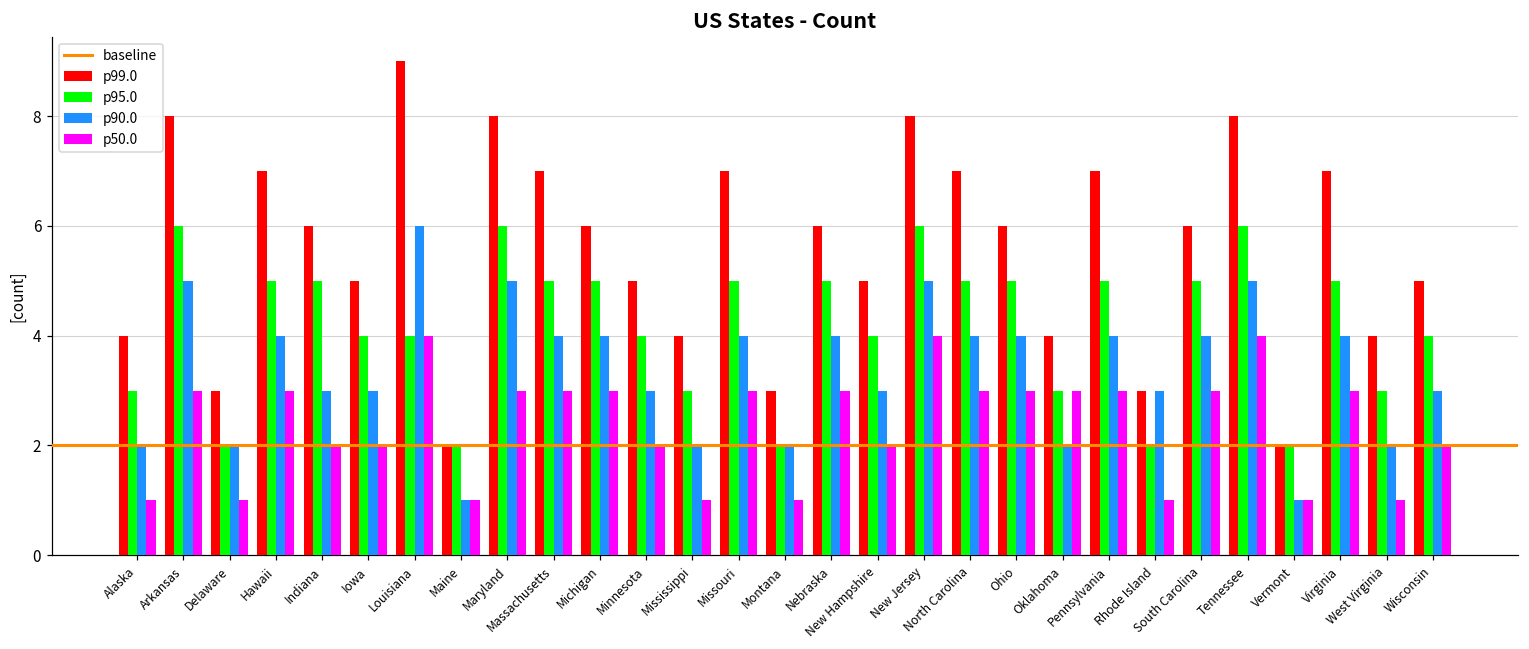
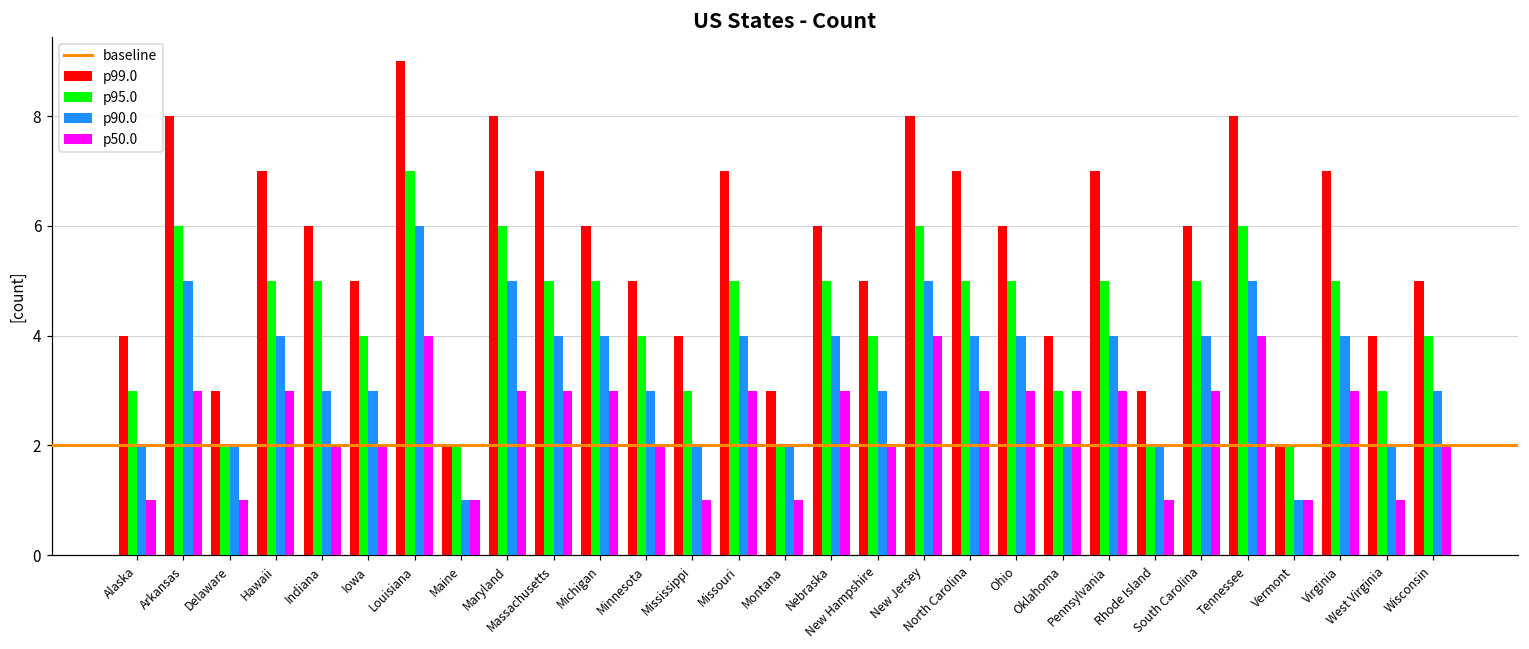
  {
    "p99.0": {
      "Alaska": 4,
      "Arkansas": 8,
      "Delaware": 3,
      "Hawaii": 7,
      "Indiana": 6,
      "Iowa": 5,
      "Louisiana": 9,
      "Maine": 2,
      "Maryland": 8,
      "Massachusetts": 7,
      "Michigan": 6,
      "Minnesota": 5,
      "Mississippi": 4,
      "Missouri": 7,
      "Montana": 3,
      "Nebraska": 6,
      "New Hampshire": 5,
      "New Jersey": 8,
      "North Carolina": 7,
      "Ohio": 6,
      "Oklahoma": 4,
      "Pennsylvania": 7,
      "Rhode Island": 3,
      "South Carolina": 6,
      "Tennessee": 8,
      "Vermont": 2,
      "Virginia": 7,
      "West Virginia": 4,
      "Wisconsin": 5
    },
    "p95.0": {
      "Alaska": 3,
      "Arkansas": 6,
      "Delaware": 2,
      "Hawaii": 5,
      "Indiana": 5,
      "Iowa": 4,
-     "Louisiana": 4,
+     "Louisiana": 7,
      "Maine": 2,
      "Maryland": 6,
      "Massachusetts": 5,
      "Michigan": 5,
      "Minnesota": 4,
      "Mississippi": 3,
      "Missouri": 5,
      "Montana": 2,
      "Nebraska": 5,
      "New Hampshire": 4,
      "New Jersey": 6,
      "North Carolina": 5,
      "Ohio": 5,
      "Oklahoma": 3,
      "Pennsylvania": 5,
      "Rhode Island": 2,
      "South Carolina": 5,
      "Tennessee": 6,
      "Vermont": 2,
      "Virginia": 5,
      "West Virginia": 3,
      "Wisconsin": 4
    },
    "p90.0": {
      "Alaska": 2,
      "Arkansas": 5,
      "Delaware": 2,
      "Hawaii": 4,
      "Indiana": 3,
      "Iowa": 3,
      "Louisiana": 6,
      "Maine": 1,
      "Maryland": 5,
      "Massachusetts": 4,
      "Michigan": 4,
      "Minnesota": 3,
      "Mississippi": 2,
      "Missouri": 4,
      "Montana": 2,
      "Nebraska": 4,
      "New Hampshire": 3,
      "New Jersey": 5,
      "North Carolina": 4,
      "Ohio": 4,
      "Oklahoma": 2,
      "Pennsylvania": 4,
-     "Rhode Island": 3,
+     "Rhode Island": 2,
      "South Carolina": 4,
      "Tennessee": 5,
      "Vermont": 1,
      "Virginia": 4,
      "West Virginia": 2,
      "Wisconsin": 3
    },
    "p50.0": {
      "Alaska": 1,
      "Arkansas": 3,
      "Delaware": 1,
      "Hawaii": 3,
      "Indiana": 2,
      "Iowa": 2,
      "Louisiana": 4,
      "Maine": 1,
      "Maryland": 3,
      "Massachusetts": 3,
      "Michigan": 3,
      "Minnesota": 2,
      "Mississippi": 1,
      "Missouri": 3,
      "Montana": 1,
      "Nebraska": 3,
      "New Hampshire": 2,
      "New Jersey": 4,
      "North Carolina": 3,
      "Ohio": 3,
      "Oklahoma": 3,
      "Pennsylvania": 3,
      "Rhode Island": 1,
      "South Carolina": 3,
      "Tennessee": 4,
      "Vermont": 1,
      "Virginia": 3,
      "West Virginia": 1,
      "Wisconsin": 2
    }
  }
